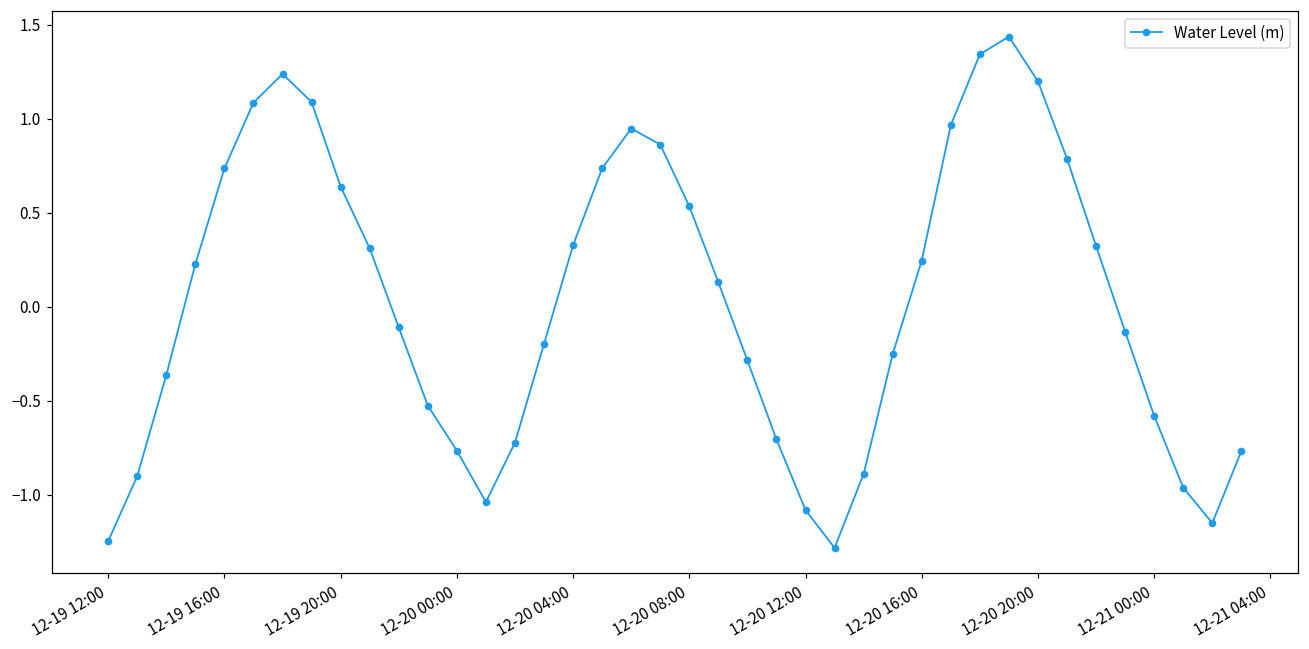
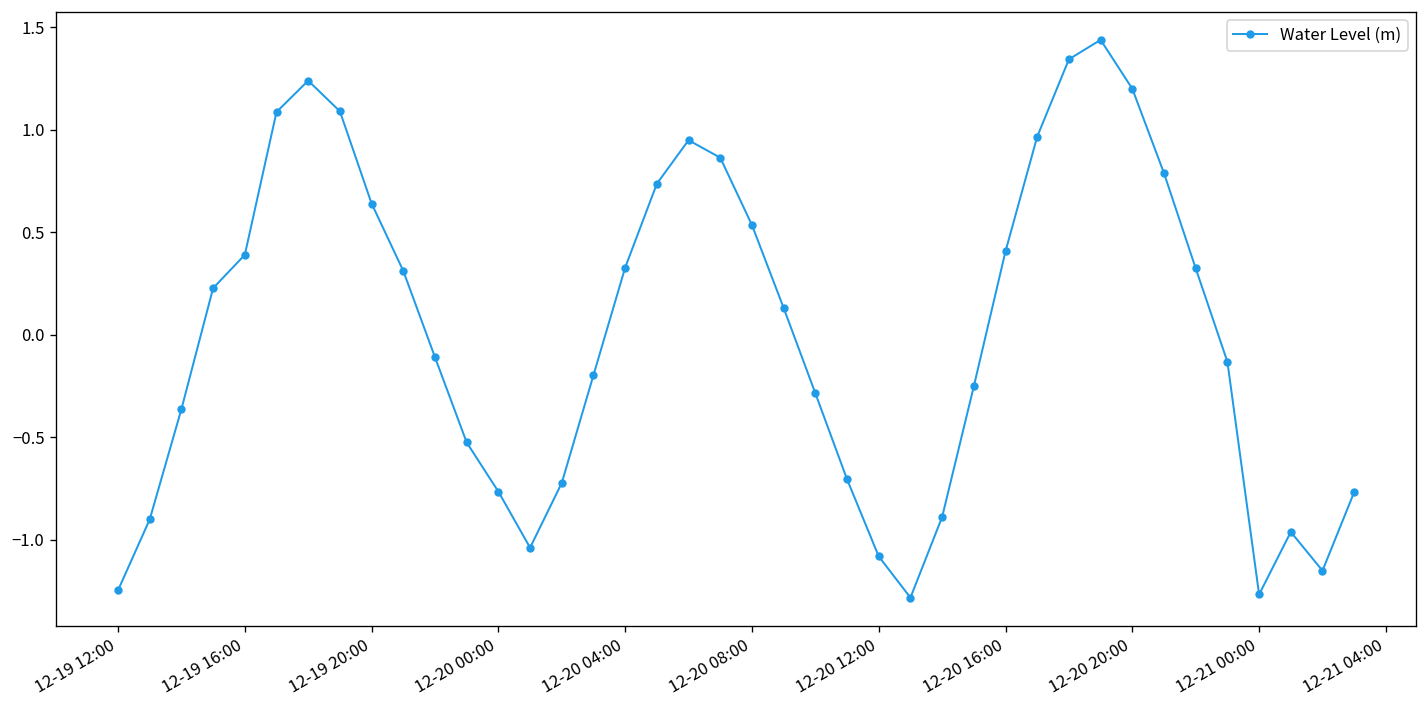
  {
    "12-19 12:00": -1.25,
-   "12-19 16:00": 0.74,
+   "12-19 16:00": 0.39,
    "12-19 20:00": 0.64,
    "12-20 00:00": -0.76,
    "12-20 04:00": 0.33,
    "12-20 08:00": 0.53,
    "12-20 12:00": -1.08,
-   "12-20 16:00": 0.25,
+   "12-20 16:00": 0.41,
    "12-20 20:00": 1.20,
-   "12-21 00:00": -0.58
+   "12-21 00:00": -1.27
  }
